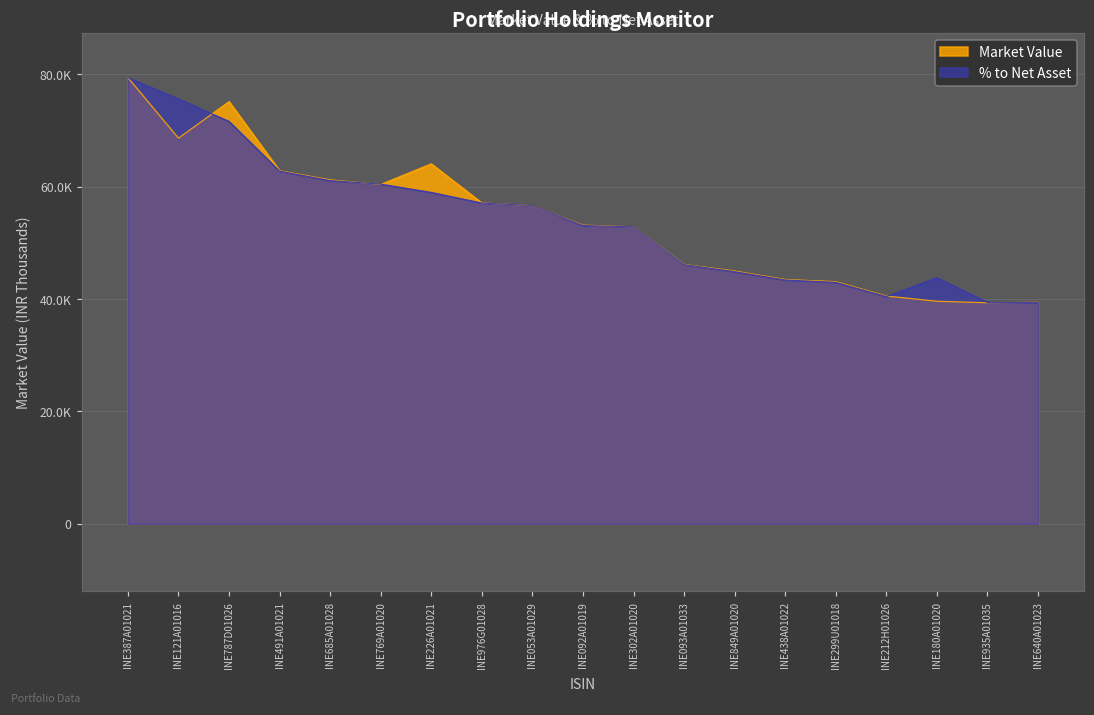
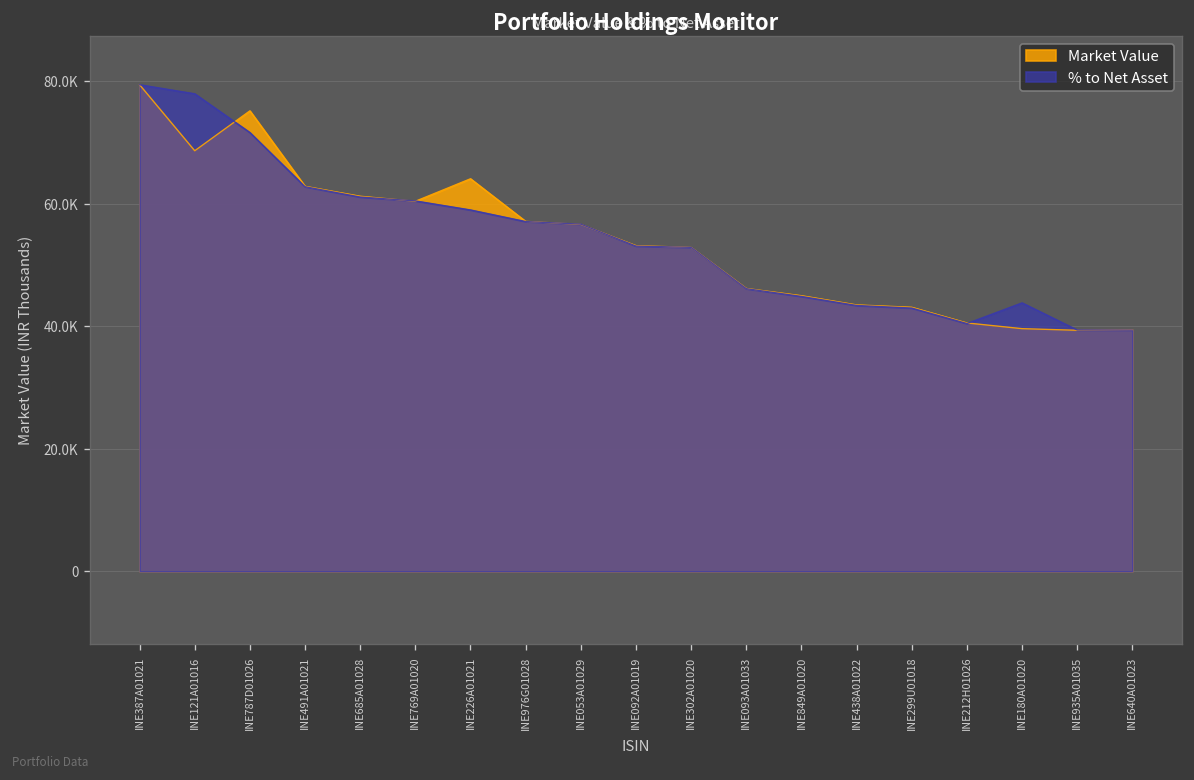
  {
    "Market Value": {
      "INE121A01016": 69000,
      "INE787D01026": 75000,
      "INE226A01021": 64000,
      "INE180A01020": 40000
    },
    "% to Net Asset": {
-     "INE121A01016": 76000,
+     "INE121A01016": 78000,
      "INE787D01026": 72000,
      "INE226A01021": 59000,
      "INE180A01020": 44000
    }
  }
